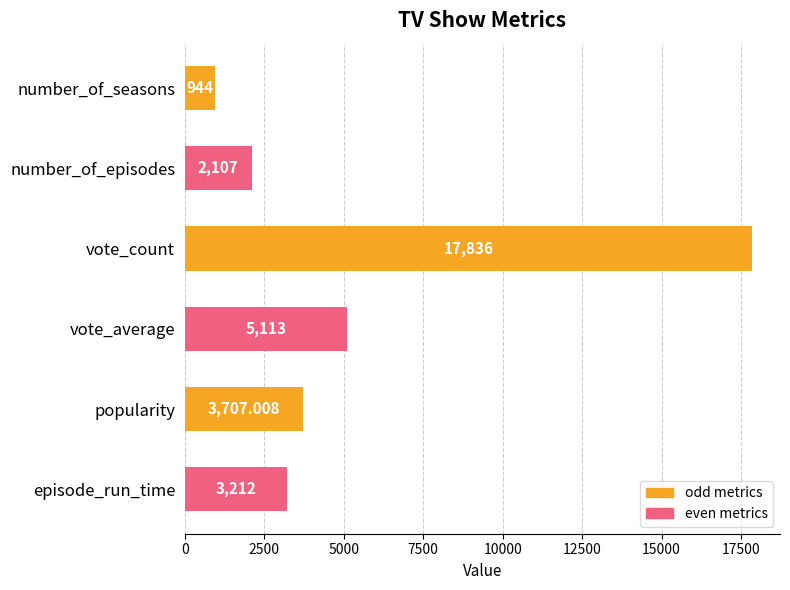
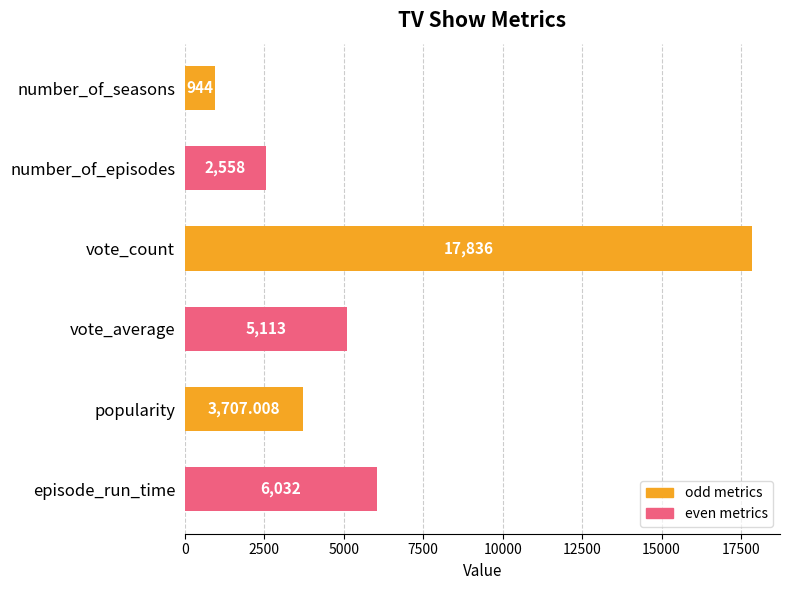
  {
    "number_of_seasons": "944",
-   "number_of_episodes": "2,107",
+   "number_of_episodes": "2,558",
    "vote_count": "17,836",
    "vote_average": "5,113",
    "popularity": "3,707.008",
-   "episode_run_time": "3,212"
+   "episode_run_time": "6,032"
  }
